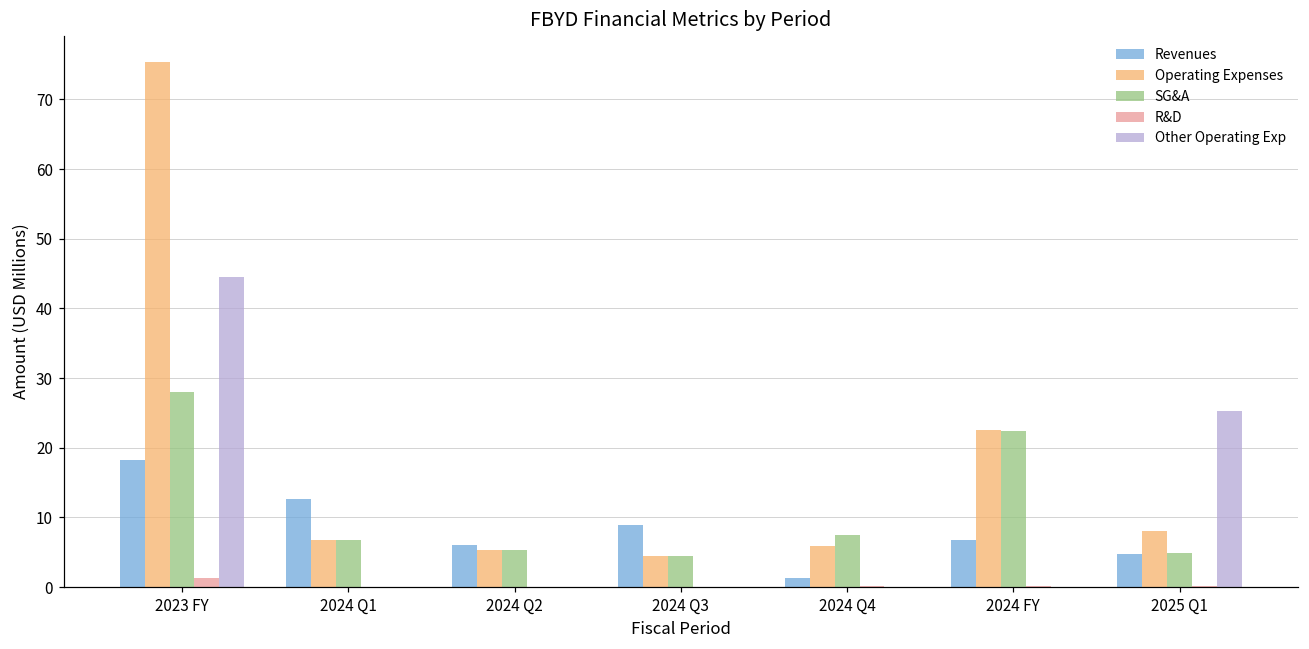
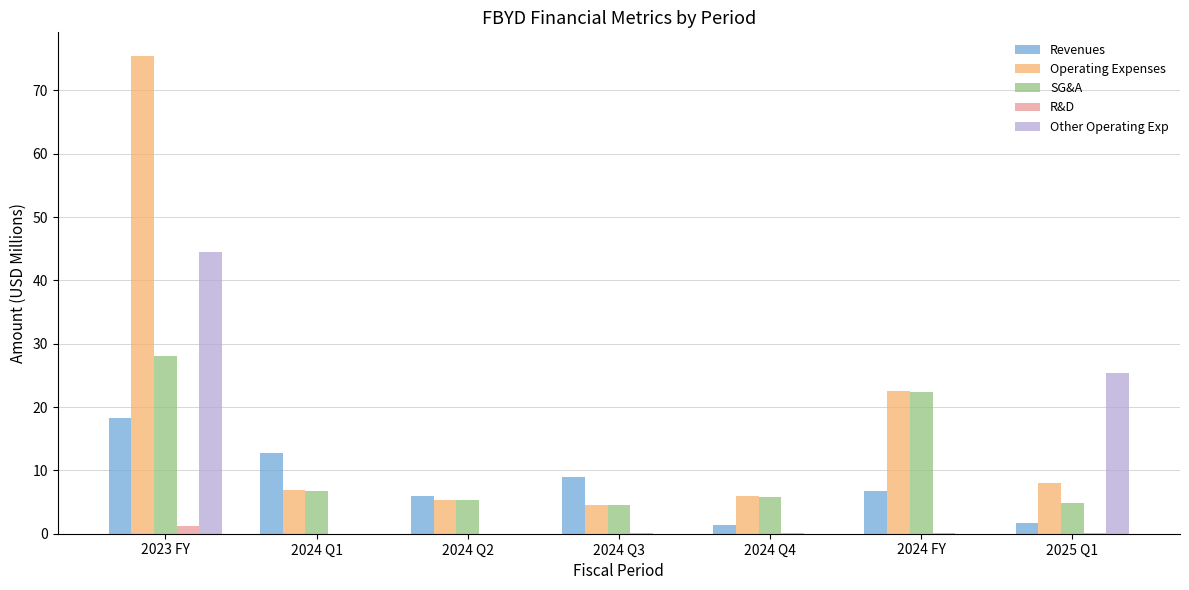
  {
    "Revenues": {
      "2023 FY": 18,
      "2024 Q1": 13,
      "2024 Q2": 6,
      "2024 Q3": 9,
      "2024 Q4": 1,
      "2024 FY": 7,
-     "2025 Q1": 5
+     "2025 Q1": 2
    },
    "SG&A": {
      "2023 FY": 28,
      "2024 Q1": 7,
      "2024 Q2": 5,
      "2024 Q3": 4,
-     "2024 Q4": 7,
+     "2024 Q4": 6,
      "2024 FY": 22,
      "2025 Q1": 5
    },
    "Other Operating Exp": {
      "2023 FY": 45,
      "2024 Q2": 0,
      "2024 Q3": 0,
      "2024 Q4": 0,
      "2025 Q1": 25
    }
  }
